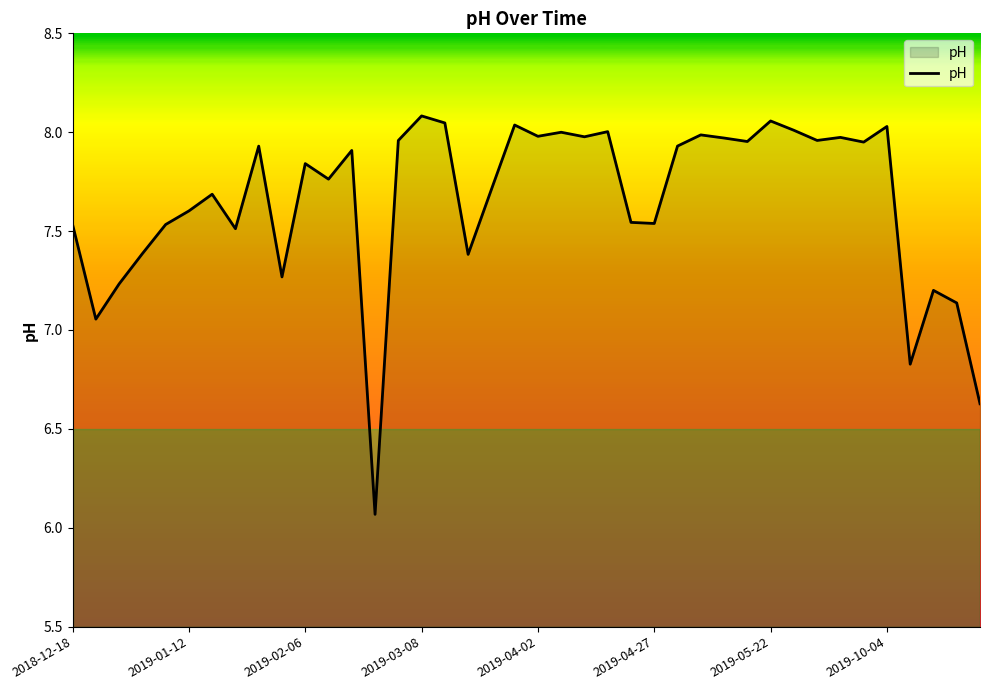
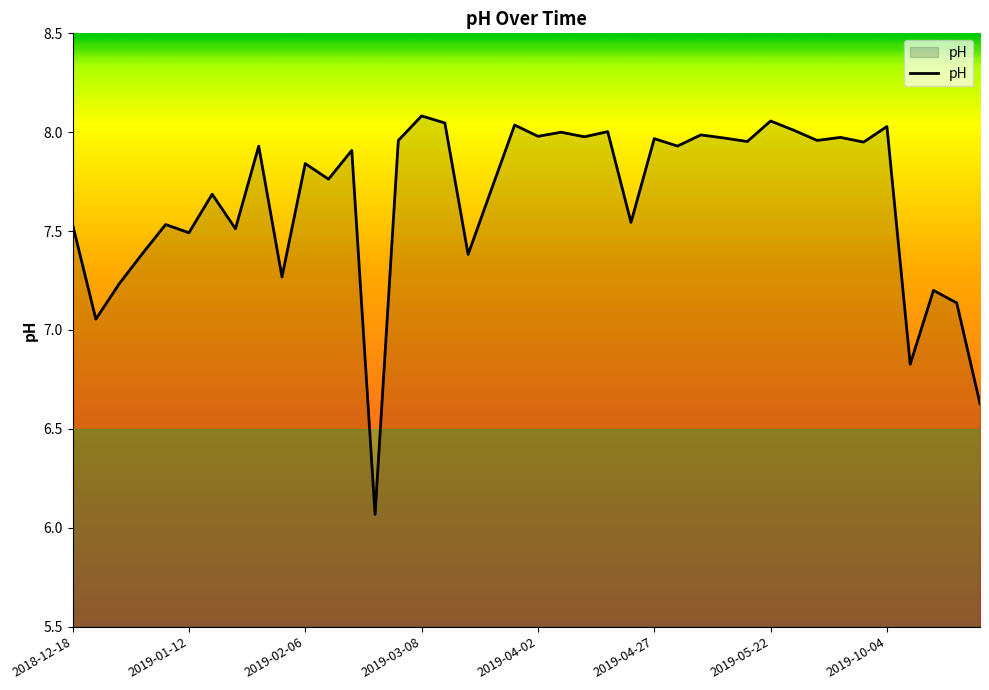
  {
    "2018-12-18": 7.53,
-   "2019-01-12": 7.60,
+   "2019-01-12": 7.49,
    "2019-02-06": 7.84,
    "2019-03-08": 8.08,
    "2019-04-02": 7.98,
-   "2019-04-27": 7.54,
+   "2019-04-27": 7.97,
    "2019-05-22": 8.06,
    "2019-10-04": 8.03
  }
